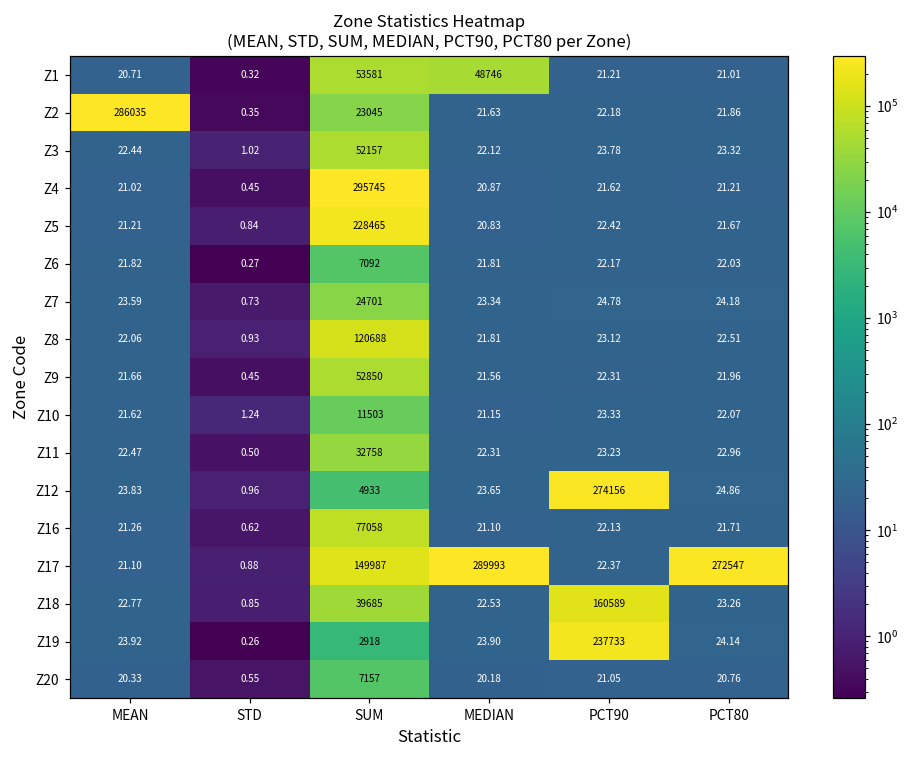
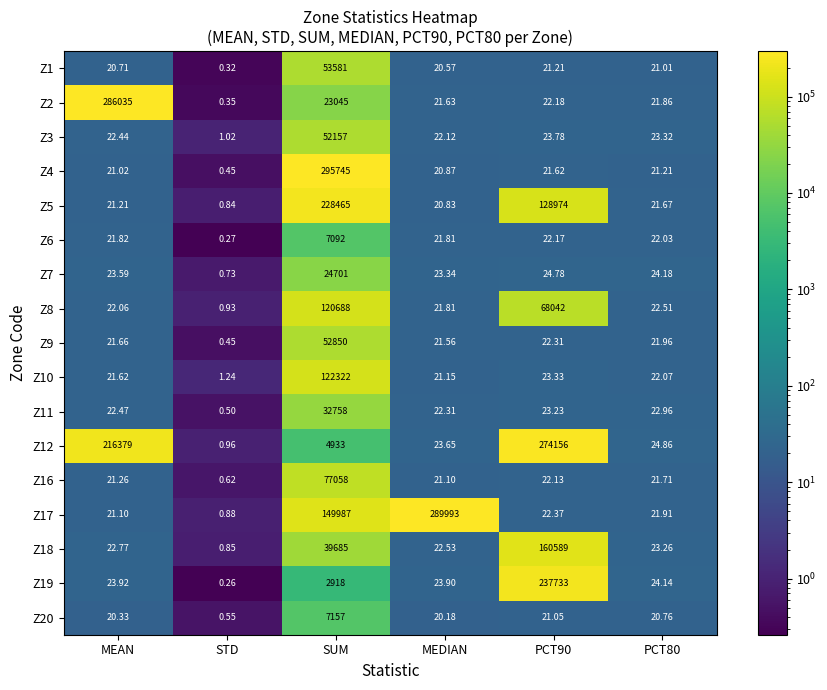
  {
    "Z1": {
      "MEAN": 20.71,
      "STD": 0.32,
      "SUM": 53581,
-     "MEDIAN": 48746,
+     "MEDIAN": 20.57,
      "PCT90": 21.21,
      "PCT80": 21.01
    },
    "Z2": {
      "MEAN": 286035,
      "STD": 0.35,
      "SUM": 23045,
      "MEDIAN": 21.63,
      "PCT90": 22.18,
      "PCT80": 21.86
    },
    "Z3": {
      "MEAN": 22.44,
      "STD": 1.02,
      "SUM": 52157,
      "MEDIAN": 22.12,
      "PCT90": 23.78,
      "PCT80": 23.32
    },
    "Z4": {
      "MEAN": 21.02,
      "STD": 0.45,
      "SUM": 295745,
      "MEDIAN": 20.87,
      "PCT90": 21.62,
      "PCT80": 21.21
    },
    "Z5": {
      "MEAN": 21.21,
      "STD": 0.84,
      "SUM": 228465,
      "MEDIAN": 20.83,
-     "PCT90": 22.42,
+     "PCT90": 128974,
      "PCT80": 21.67
    },
    "Z6": {
      "MEAN": 21.82,
      "STD": 0.27,
      "SUM": 7092,
      "MEDIAN": 21.81,
      "PCT90": 22.17,
      "PCT80": 22.03
    },
    "Z7": {
      "MEAN": 23.59,
      "STD": 0.73,
      "SUM": 24701,
      "MEDIAN": 23.34,
      "PCT90": 24.78,
      "PCT80": 24.18
    },
    "Z8": {
      "MEAN": 22.06,
      "STD": 0.93,
      "SUM": 120688,
      "MEDIAN": 21.81,
-     "PCT90": 23.12,
+     "PCT90": 68042,
      "PCT80": 22.51
    },
    "Z9": {
      "MEAN": 21.66,
      "STD": 0.45,
      "SUM": 52850,
      "MEDIAN": 21.56,
      "PCT90": 22.31,
      "PCT80": 21.96
    },
    "Z10": {
      "MEAN": 21.62,
      "STD": 1.24,
-     "SUM": 11503,
+     "SUM": 122322,
      "MEDIAN": 21.15,
      "PCT90": 23.33,
      "PCT80": 22.07
    },
    "Z11": {
      "MEAN": 22.47,
      "STD": 0.50,
      "SUM": 32758,
      "MEDIAN": 22.31,
      "PCT90": 23.23,
      "PCT80": 22.96
    },
    "Z12": {
-     "MEAN": 23.83,
+     "MEAN": 216379,
      "STD": 0.96,
      "SUM": 4933,
      "MEDIAN": 23.65,
      "PCT90": 274156,
      "PCT80": 24.86
    },
    "Z16": {
      "MEAN": 21.26,
      "STD": 0.62,
      "SUM": 77058,
      "MEDIAN": 21.10,
      "PCT90": 22.13,
      "PCT80": 21.71
    },
    "Z17": {
      "MEAN": 21.10,
      "STD": 0.88,
      "SUM": 149987,
      "MEDIAN": 289993,
      "PCT90": 22.37,
-     "PCT80": 272547
+     "PCT80": 21.91
    },
    "Z18": {
      "MEAN": 22.77,
      "STD": 0.85,
      "SUM": 39685,
      "MEDIAN": 22.53,
      "PCT90": 160589,
      "PCT80": 23.26
    },
    "Z19": {
      "MEAN": 23.92,
      "STD": 0.26,
      "SUM": 2918,
      "MEDIAN": 23.90,
      "PCT90": 237733,
      "PCT80": 24.14
    },
    "Z20": {
      "MEAN": 20.33,
      "STD": 0.55,
      "SUM": 7157,
      "MEDIAN": 20.18,
      "PCT90": 21.05,
      "PCT80": 20.76
    }
  }
